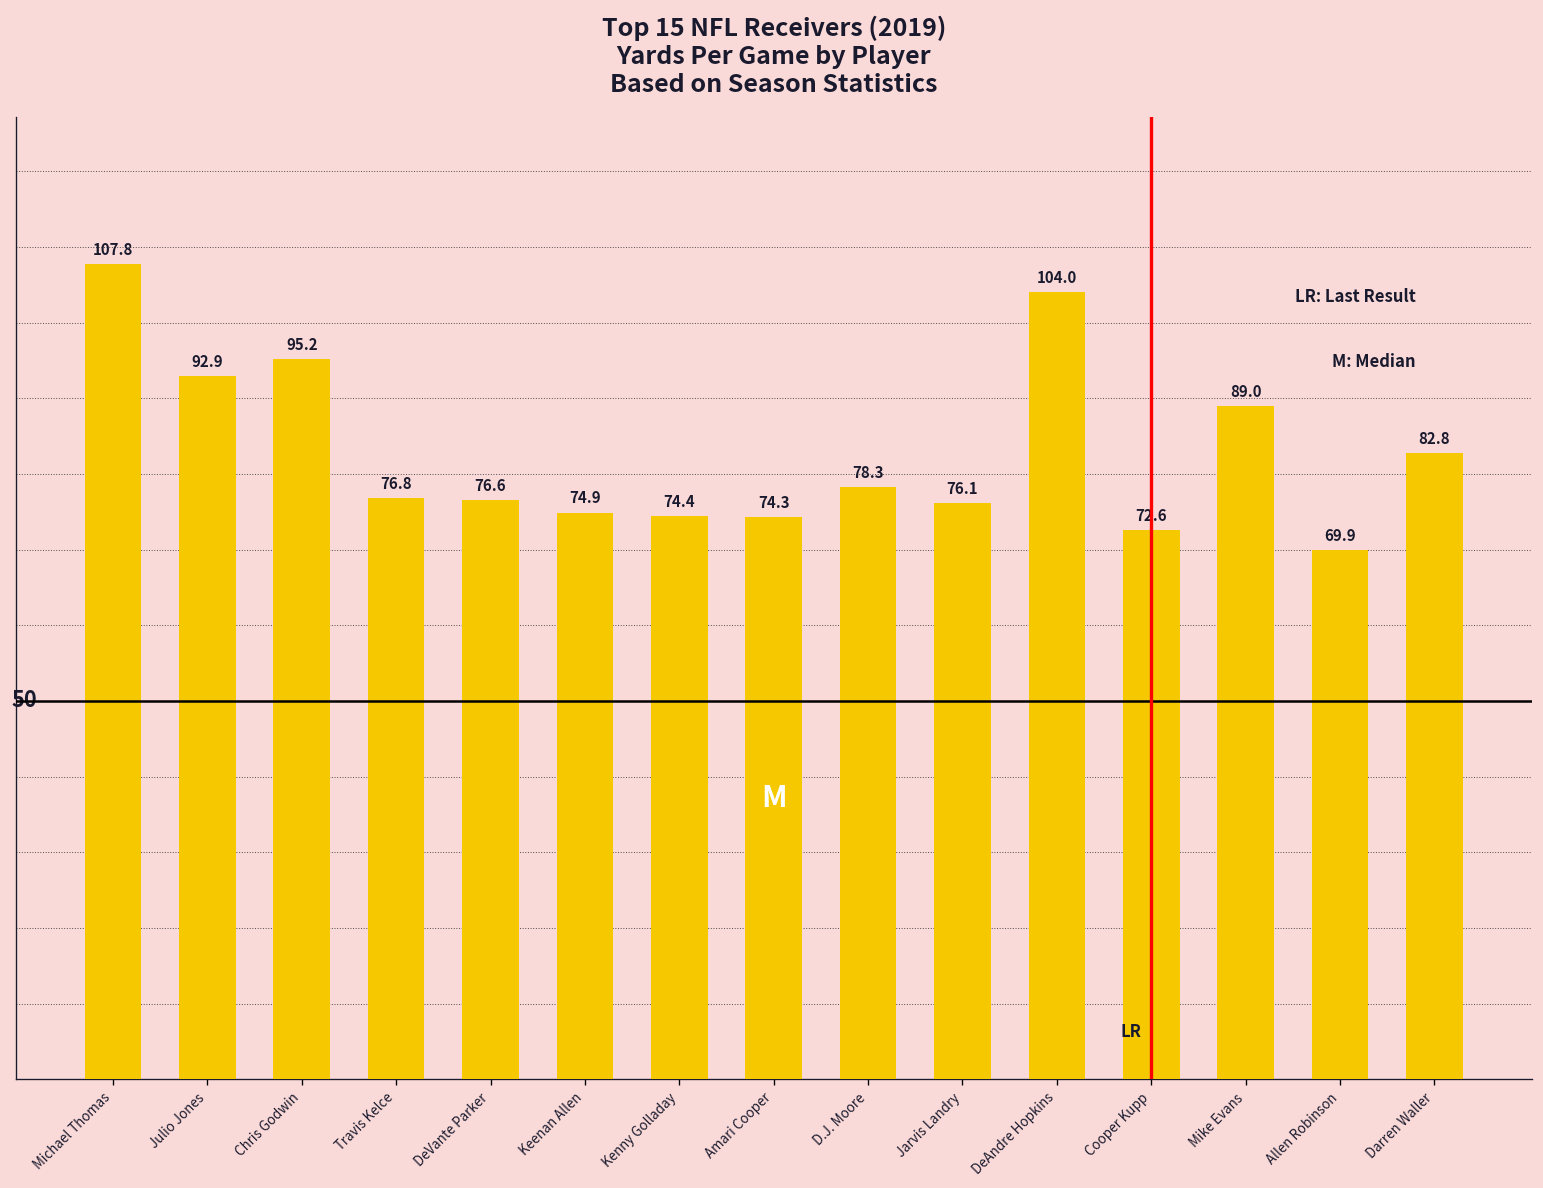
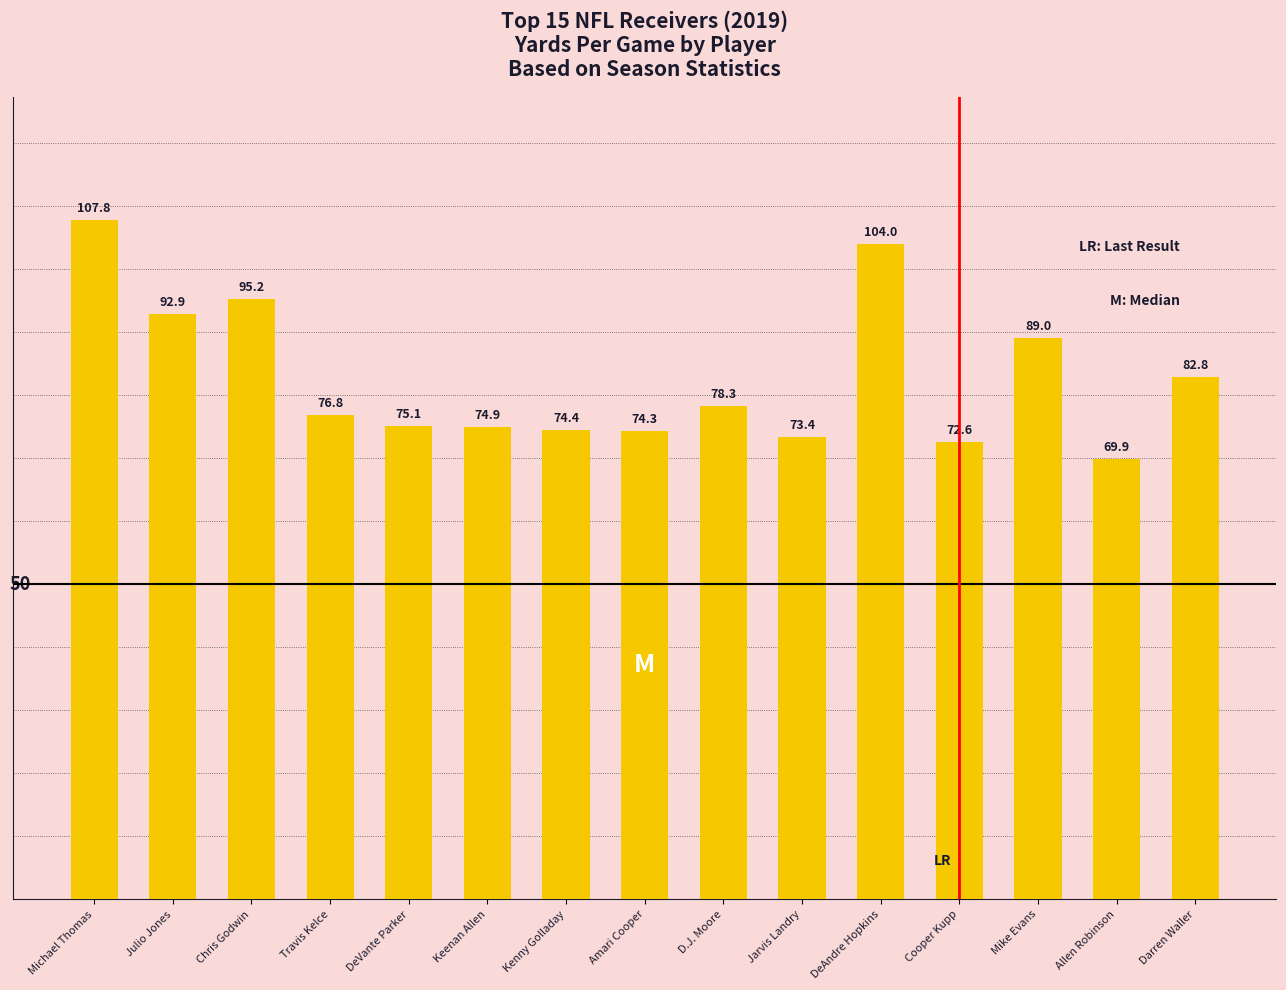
  {
    "Michael Thomas": 107.8,
    "Julio Jones": 92.9,
    "Chris Godwin": 95.2,
    "Travis Kelce": 76.8,
-   "DeVante Parker": 76.6,
+   "DeVante Parker": 75.1,
    "Keenan Allen": 74.9,
    "Kenny Golladay": 74.4,
    "Amari Cooper": 74.3,
    "D.J. Moore": 78.3,
-   "Jarvis Landry": 76.1,
+   "Jarvis Landry": 73.4,
    "DeAndre Hopkins": 104.0,
    "Cooper Kupp": 72.6,
    "Mike Evans": 89.0,
    "Allen Robinson": 69.9,
    "Darren Waller": 82.8
  }
